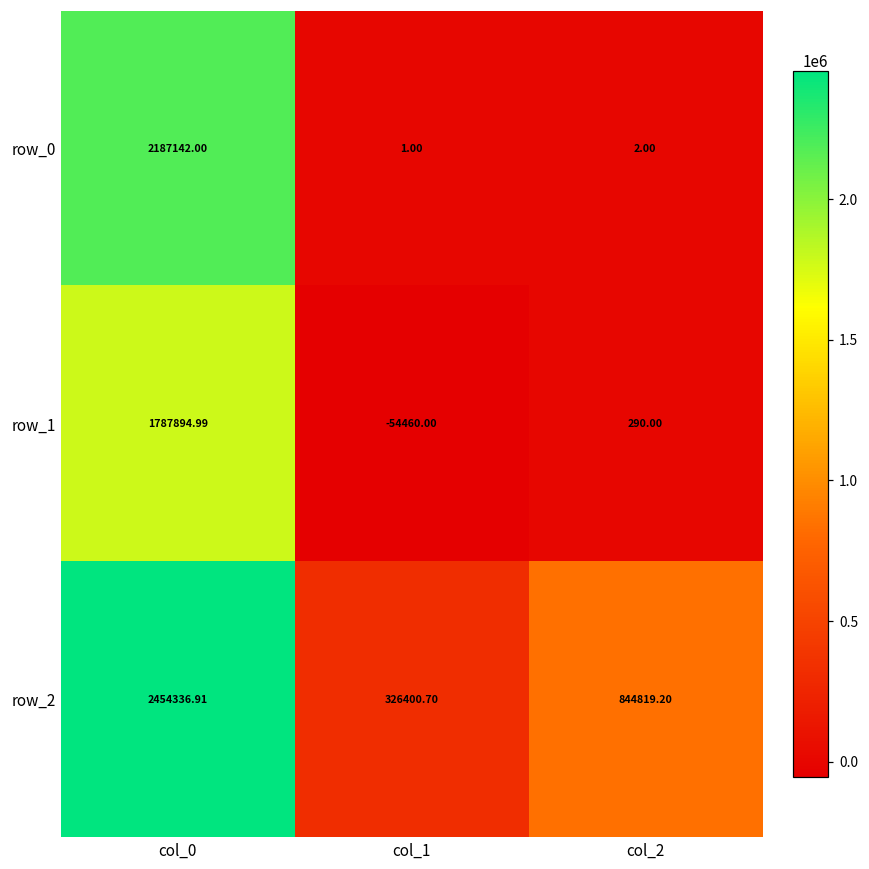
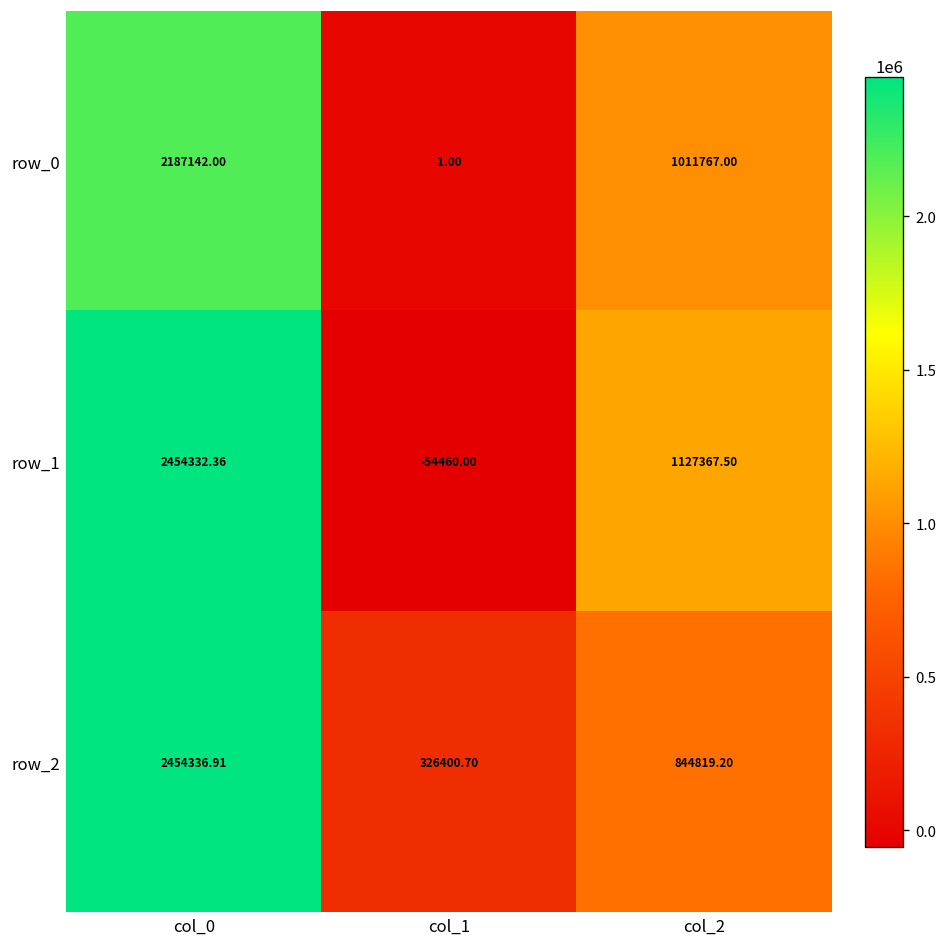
  {
    "row_0": {
      "col_0": 2187142.00,
      "col_1": 1.00,
-     "col_2": 2.00
+     "col_2": 1011767.00
    },
    "row_1": {
-     "col_0": 1787894.99,
+     "col_0": 2454332.36,
      "col_1": -54460.00,
-     "col_2": 290.00
+     "col_2": 1127367.50
    },
    "row_2": {
      "col_0": 2454336.91,
      "col_1": 326400.70,
      "col_2": 844819.20
    }
  }
